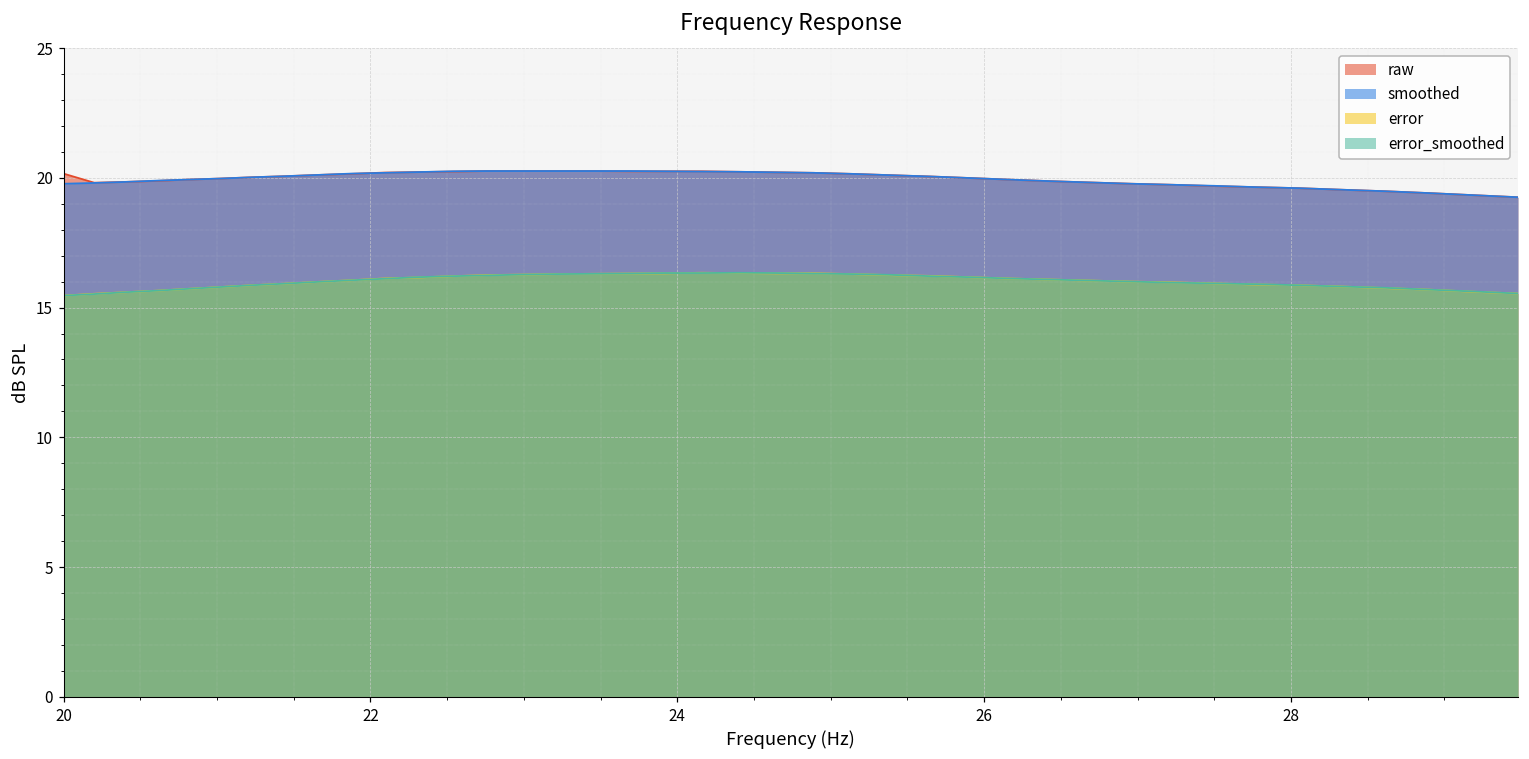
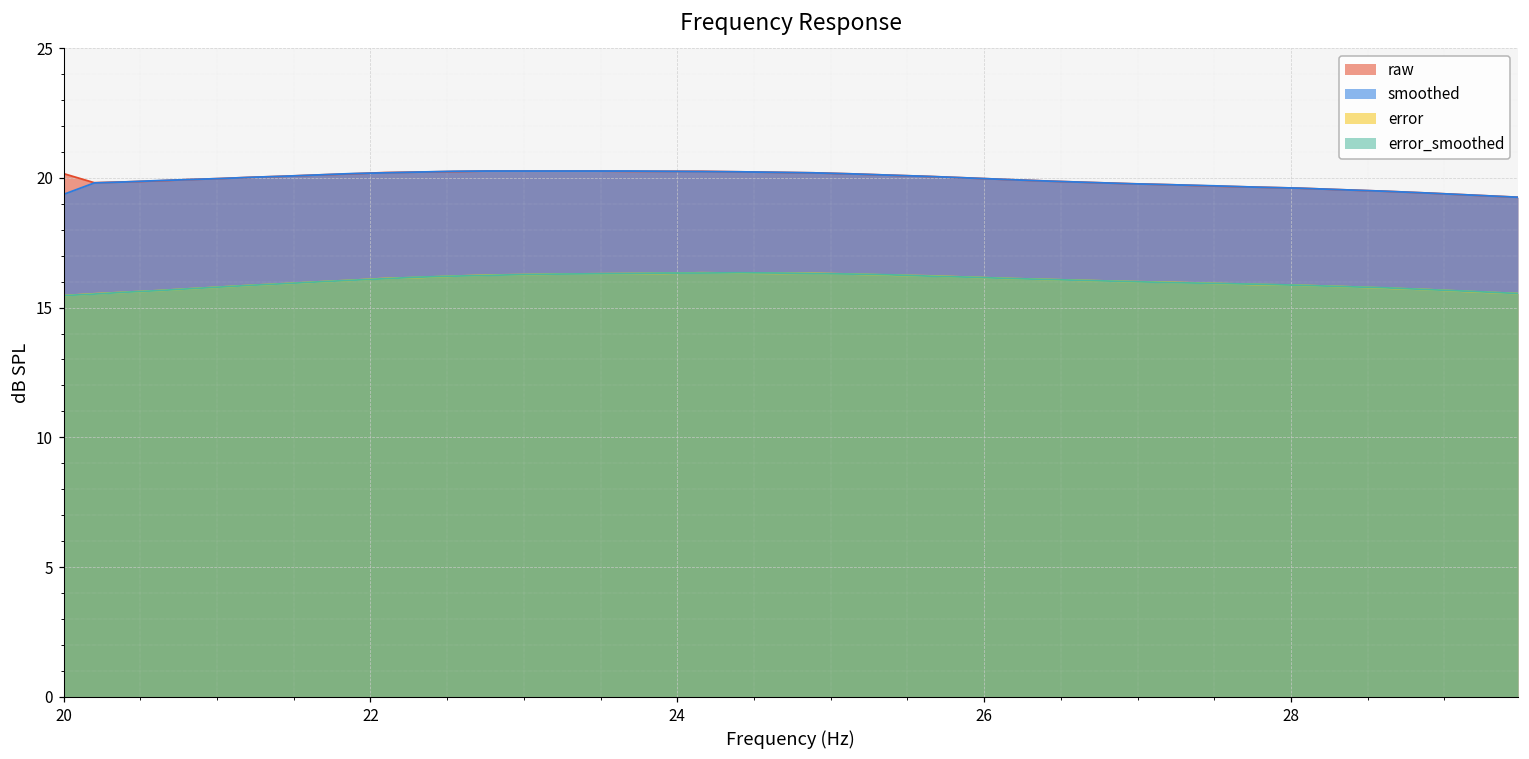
  {
    "raw": {
      "20": 20.2
    },
    "smoothed": {
-     "20": 19.8
+     "20": 19.4
    }
  }
